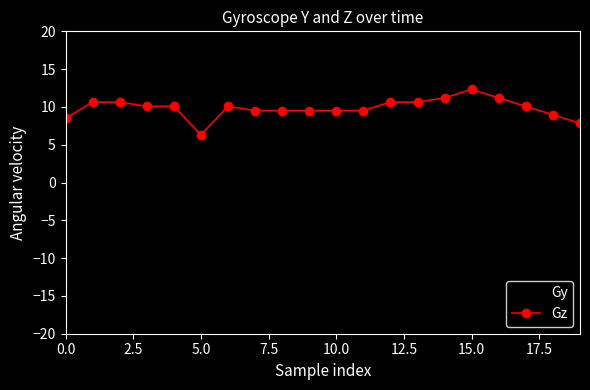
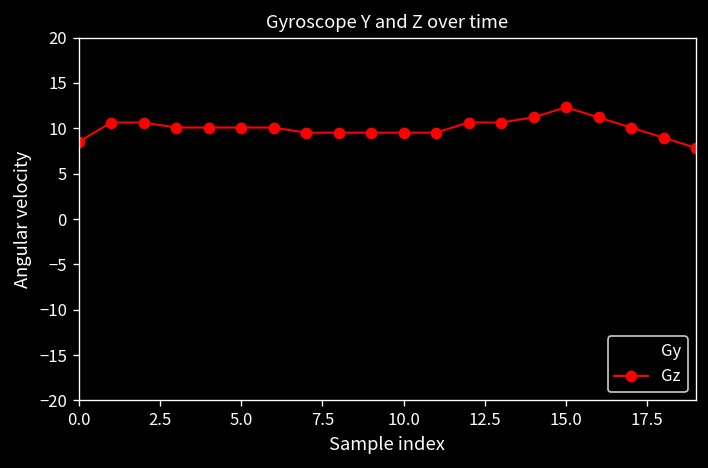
  {
    "Gy": {
      "0.0": -6,
      "5.0": -6,
      "10.0": -1,
      "15.0": -9
    },
    "Gz": {
      "0.0": 9,
-     "5.0": 6,
+     "5.0": 10,
      "10.0": 10,
      "15.0": 12
    }
  }
